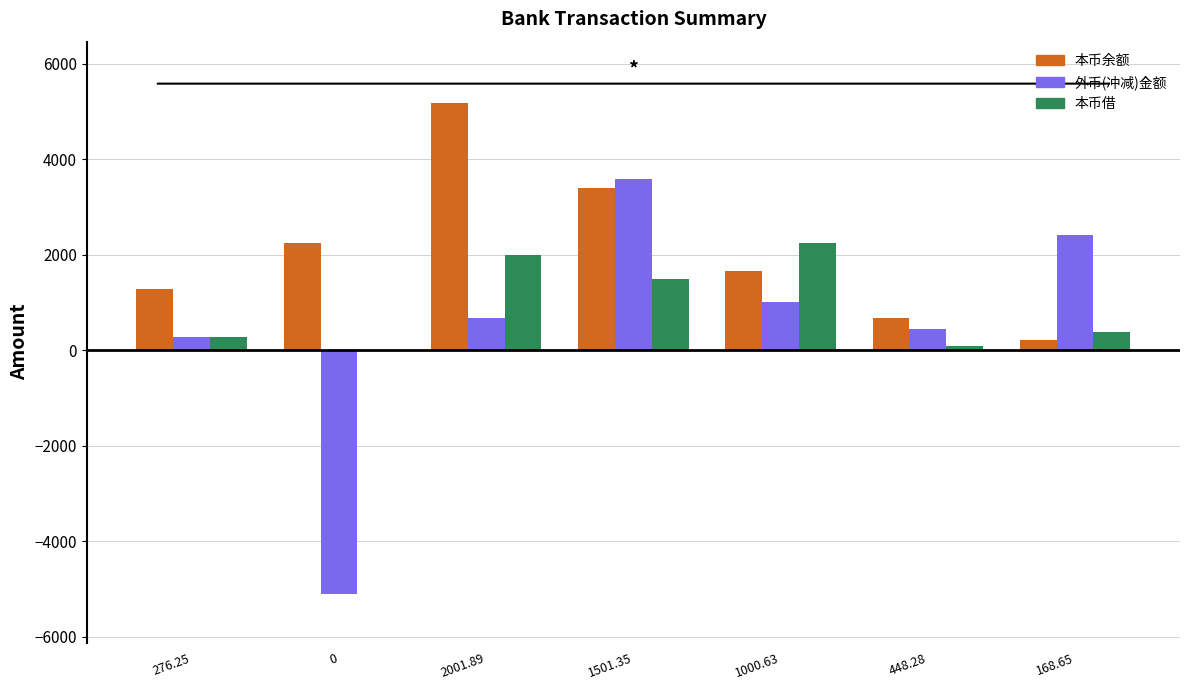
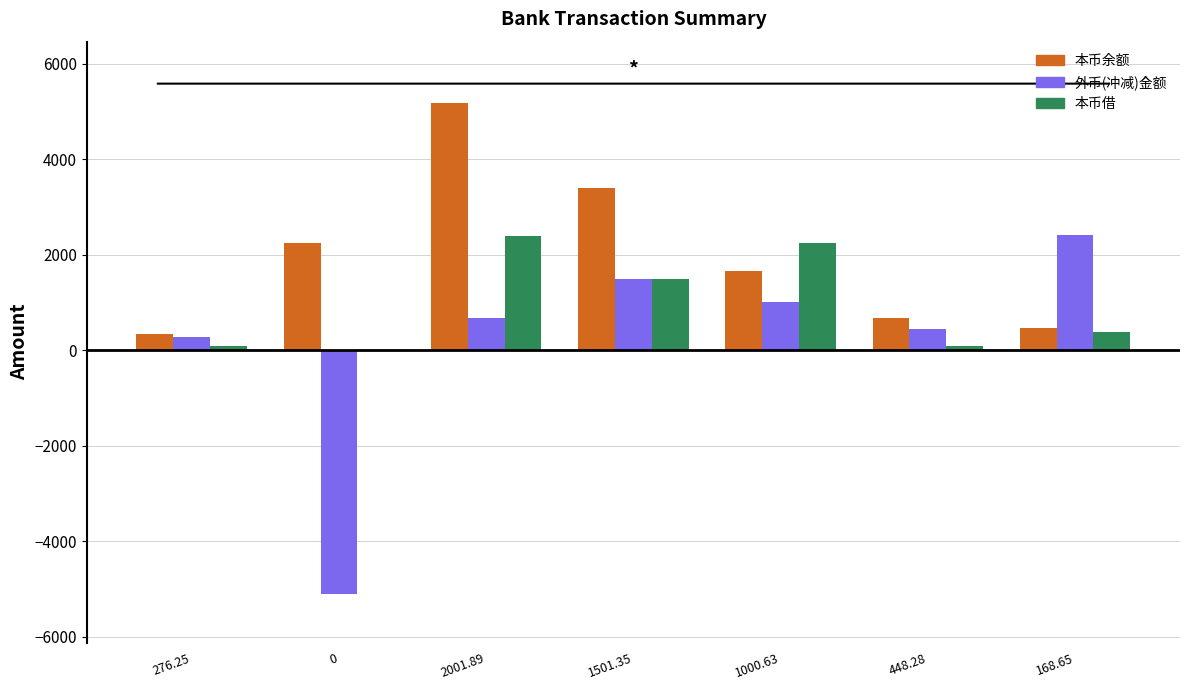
  {
    "本币余额": {
-     "276.25": 1300,
+     "276.25": 300,
      "0": 2300,
      "2001.89": 5200,
      "1501.35": 3400,
      "1000.63": 1700,
      "448.28": 700,
-     "168.65": 200
+     "168.65": 500
    },
    "外币(冲减)金额": {
      "276.25": 300,
      "0": -5100,
      "2001.89": 700,
-     "1501.35": 3600,
+     "1501.35": 1500,
      "1000.63": 1000,
      "448.28": 400,
      "168.65": 2400
    },
    "本币借": {
-     "276.25": 300,
+     "276.25": 100,
      "0": 0,
-     "2001.89": 2000,
+     "2001.89": 2400,
      "1501.35": 1500,
      "1000.63": 2200,
      "448.28": 100,
      "168.65": 400
    }
  }
